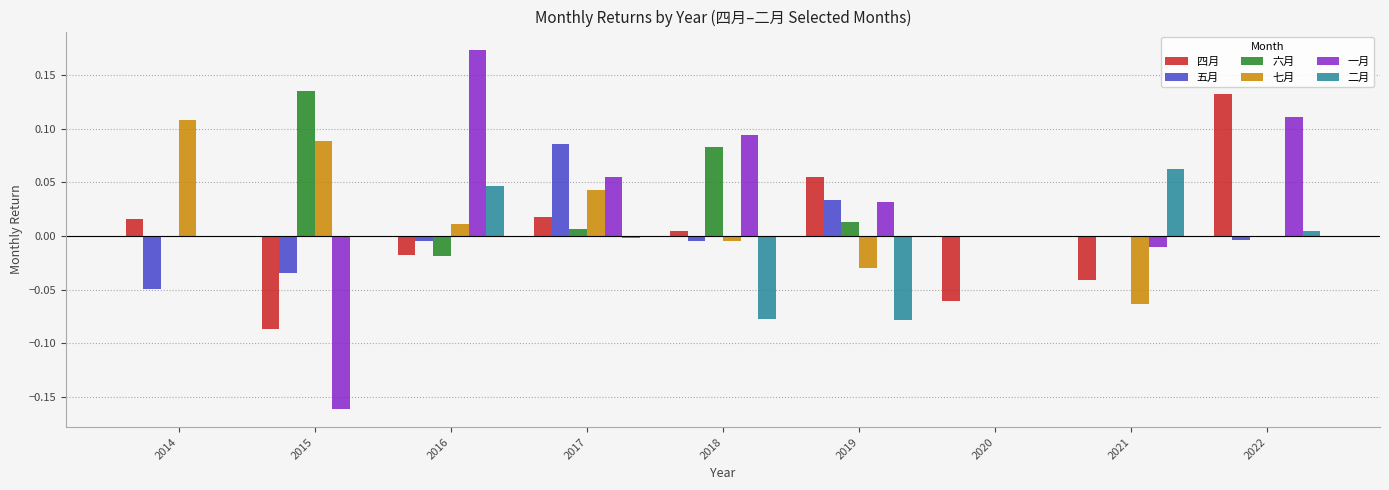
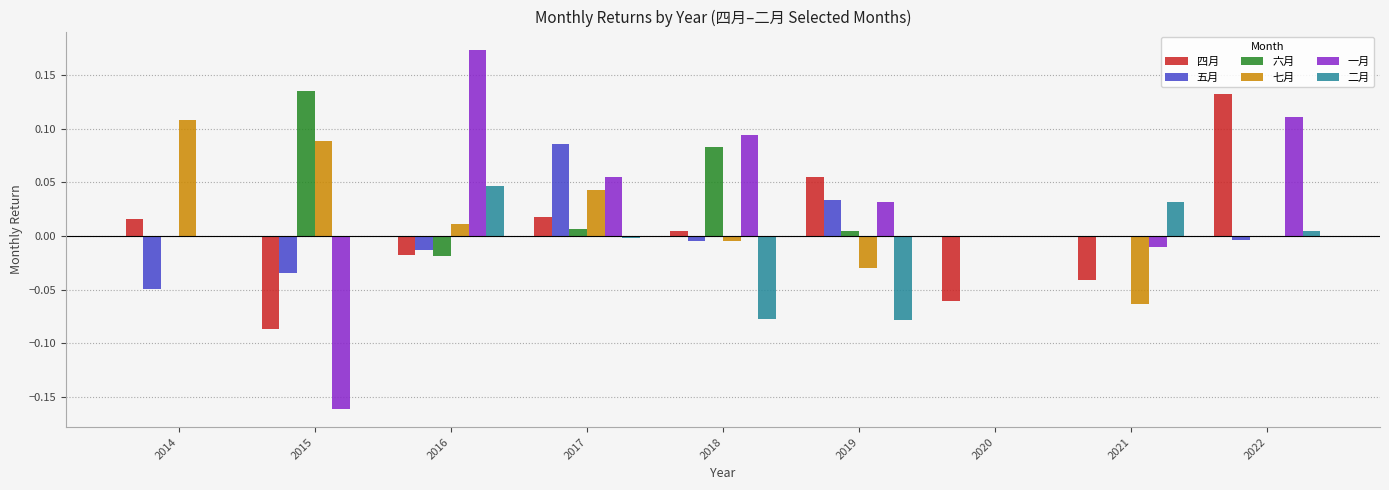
  {
    "四月": {
      "2014": 0.016,
      "2015": -0.086,
      "2016": -0.017,
      "2017": 0.018,
      "2018": 0.005,
      "2019": 0.055,
      "2020": -0.061,
      "2021": -0.041,
      "2022": 0.132
    },
    "五月": {
      "2014": -0.049,
      "2015": -0.035,
-     "2016": -0.004,
+     "2016": -0.013,
      "2017": 0.085,
      "2018": -0.005,
      "2019": 0.033,
      "2020": 0.000,
      "2021": 0.000,
      "2022": -0.004
    },
    "六月": {
      "2015": 0.135,
      "2016": -0.018,
      "2017": 0.006,
      "2018": 0.083,
-     "2019": 0.013,
+     "2019": 0.004,
      "2020": 0.000,
      "2021": 0.000,
      "2022": 0.000
    },
    "七月": {
      "2014": 0.108,
      "2015": 0.088,
      "2016": 0.011,
      "2017": 0.042,
      "2018": -0.005,
      "2019": -0.030,
      "2020": 0.000,
      "2021": -0.063,
      "2022": 0.000
    },
    "一月": {
      "2014": 0.000,
      "2015": -0.161,
      "2016": 0.174,
      "2017": 0.055,
      "2018": 0.094,
      "2019": 0.032,
      "2020": 0.000,
      "2021": -0.010,
      "2022": 0.111
    },
    "二月": {
      "2014": 0.000,
      "2015": 0.000,
      "2016": 0.046,
      "2018": -0.077,
      "2019": -0.078,
      "2020": 0.000,
-     "2021": 0.063,
+     "2021": 0.032,
      "2022": 0.004
    }
  }
